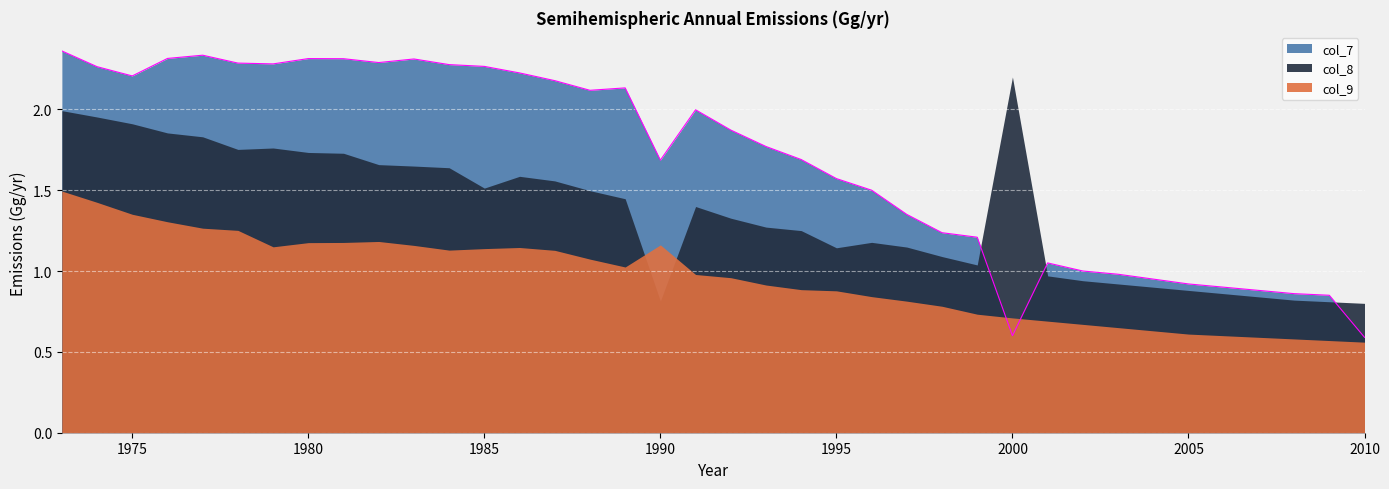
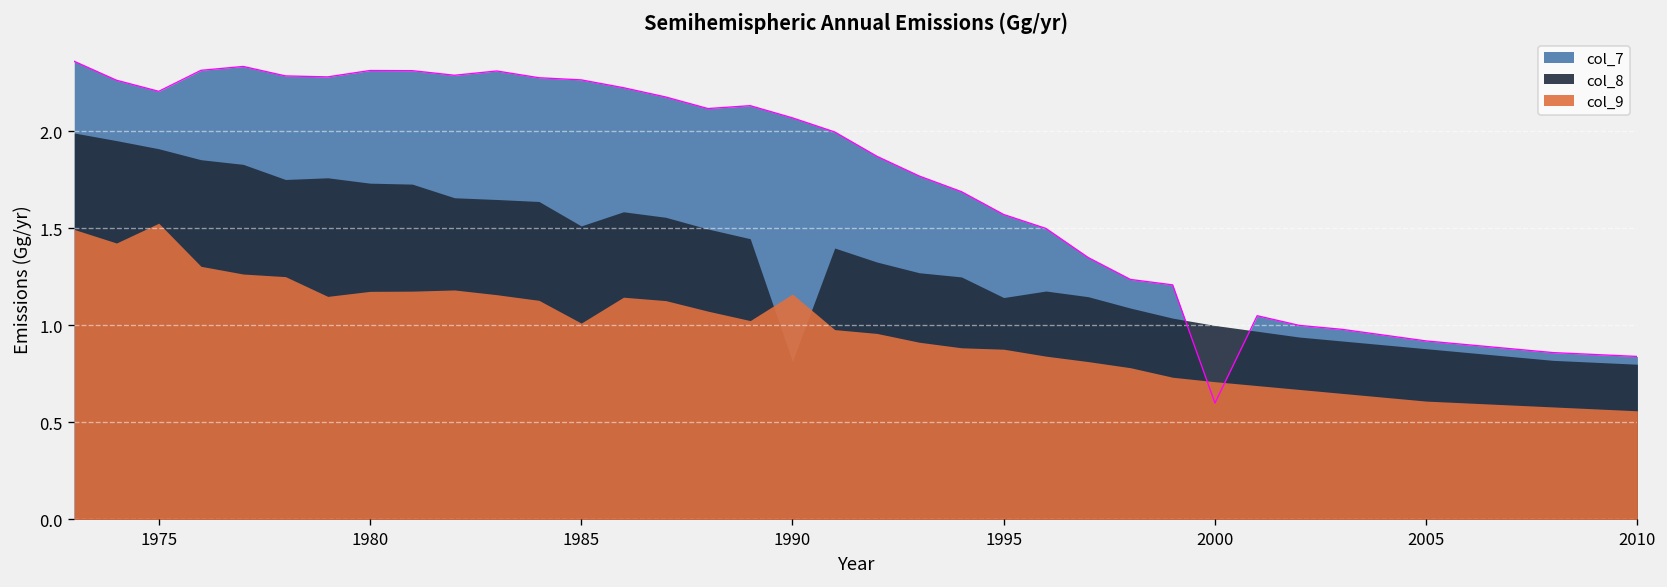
  {
    "col_7": {
      "1975": 2.21,
      "1980": 2.31,
      "1985": 2.27,
-     "1990": 1.69,
+     "1990": 2.07,
      "1995": 1.57,
      "2000": 0.60,
      "2005": 0.92,
-     "2010": 0.59
+     "2010": 0.84
    },
    "col_8": {
      "1975": 1.9,
      "1980": 1.73,
      "1985": 1.5,
      "1990": 0.8,
      "1995": 1.14,
-     "2000": 2.2,
+     "2000": 1.0,
      "2005": 0.88,
      "2010": 0.8
    },
    "col_9": {
-     "1975": 1.35,
+     "1975": 1.53,
      "1980": 1.18,
-     "1985": 1.14,
+     "1985": 1.01,
      "1990": 1.16,
      "1995": 0.88,
      "2000": 0.71,
      "2005": 0.61,
      "2010": 0.56
    }
  }
